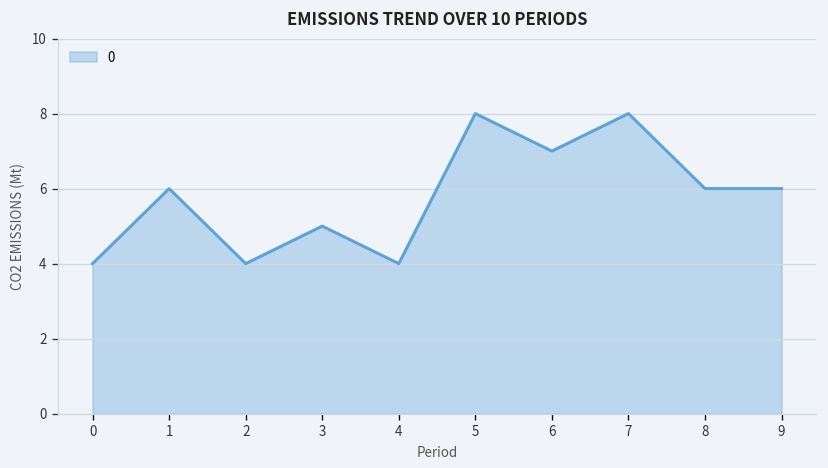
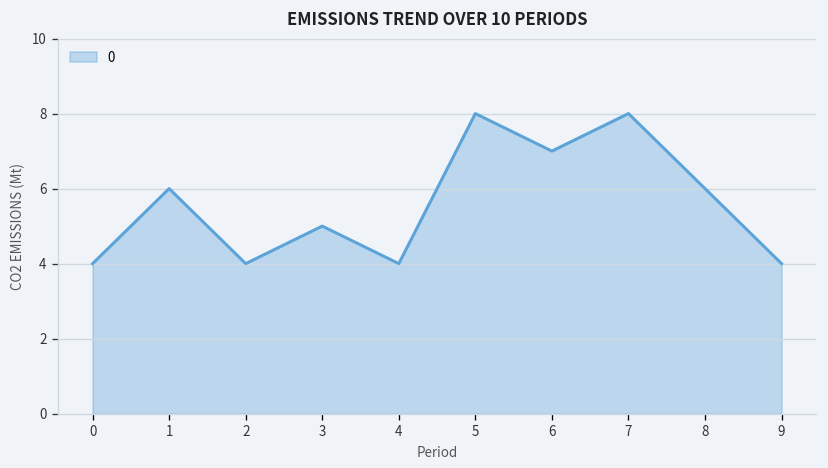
  {
    "0": 4,
    "1": 6,
    "2": 4,
    "3": 5,
    "4": 4,
    "5": 8,
    "6": 7,
    "7": 8,
    "8": 6,
-   "9": 6
+   "9": 4
  }
